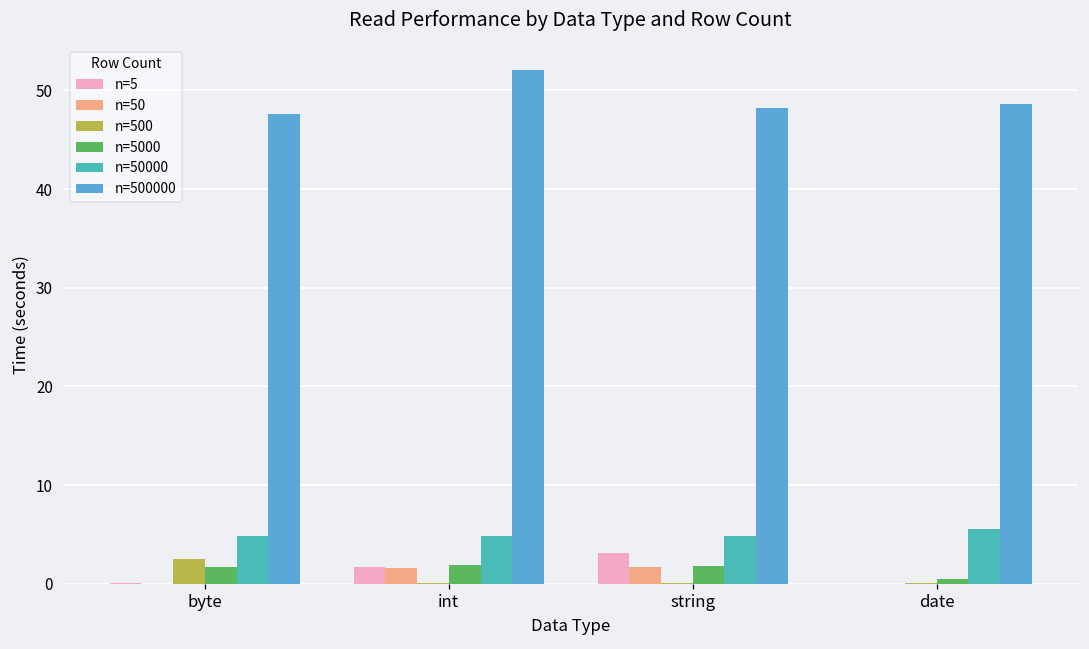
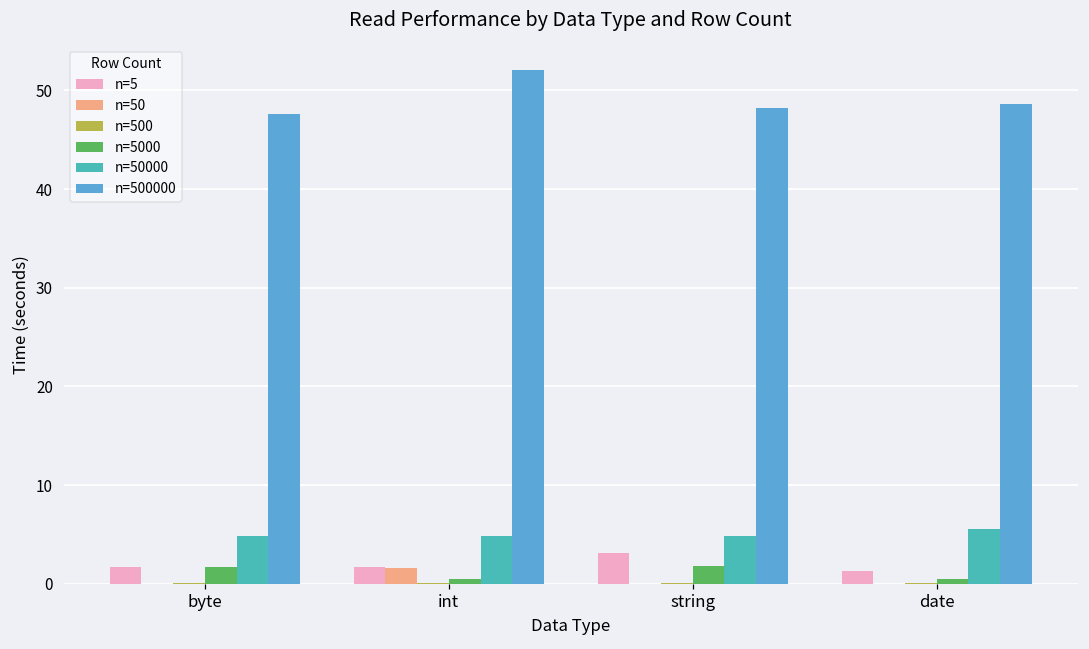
  {
    "n=5": {
-     "byte": 0,
+     "byte": 2,
      "int": 2,
      "string": 3,
-     "date": 0
+     "date": 1
    },
    "n=50": {
      "int": 2,
-     "string": 2
+     "string": 0
    },
    "n=500": {
-     "byte": 2
+     "byte": 0
    },
    "n=5000": {
      "byte": 2,
-     "int": 2,
+     "int": 1,
      "string": 2,
      "date": 0
    }
  }
